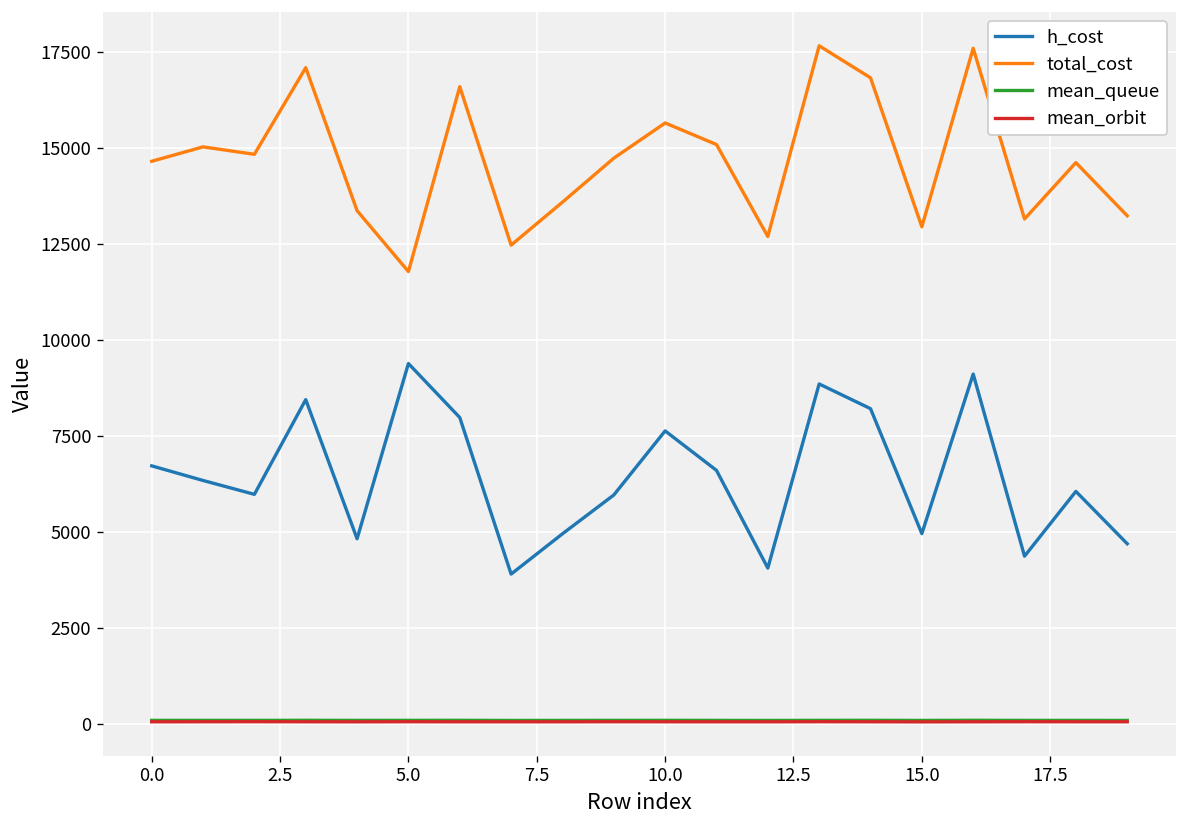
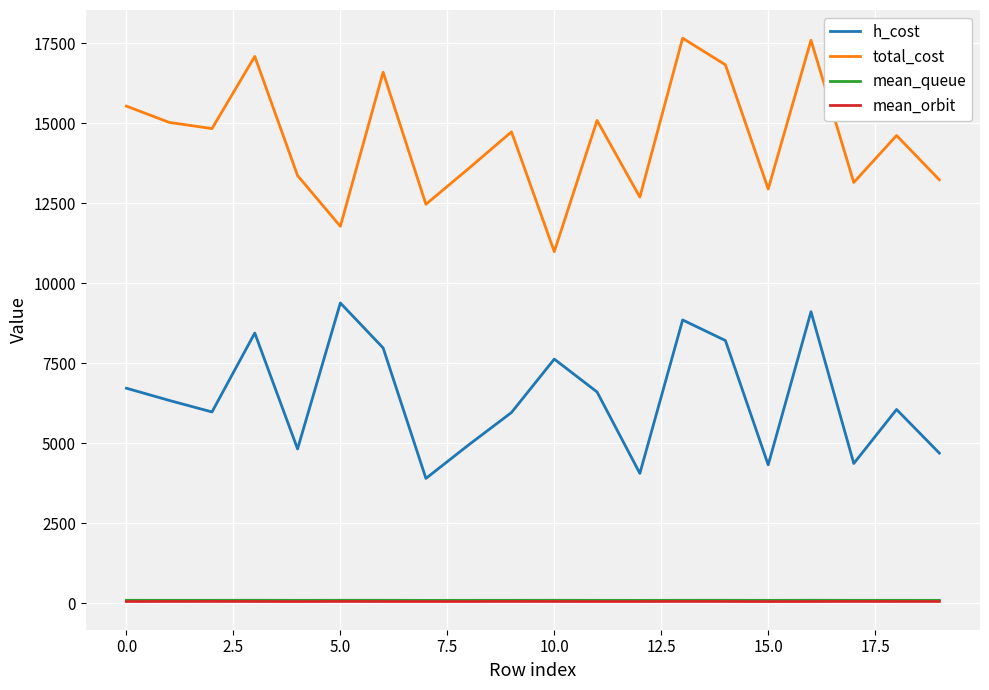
  {
    "h_cost": {
      "0.0": 6700,
      "5.0": 9400,
      "10.0": 7600,
-     "15.0": 5000
+     "15.0": 4300
    },
    "total_cost": {
-     "0.0": 14600,
+     "0.0": 15500,
      "5.0": 11800,
-     "10.0": 15600,
+     "10.0": 11000,
      "15.0": 12900
    }
  }
